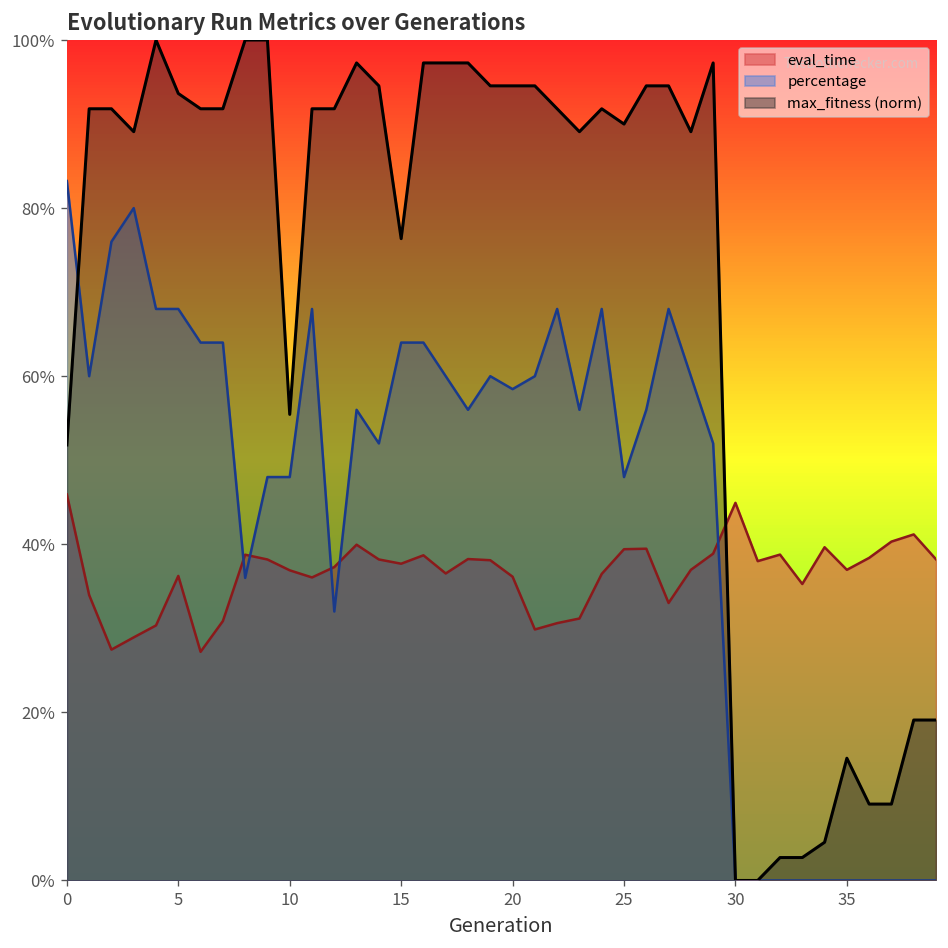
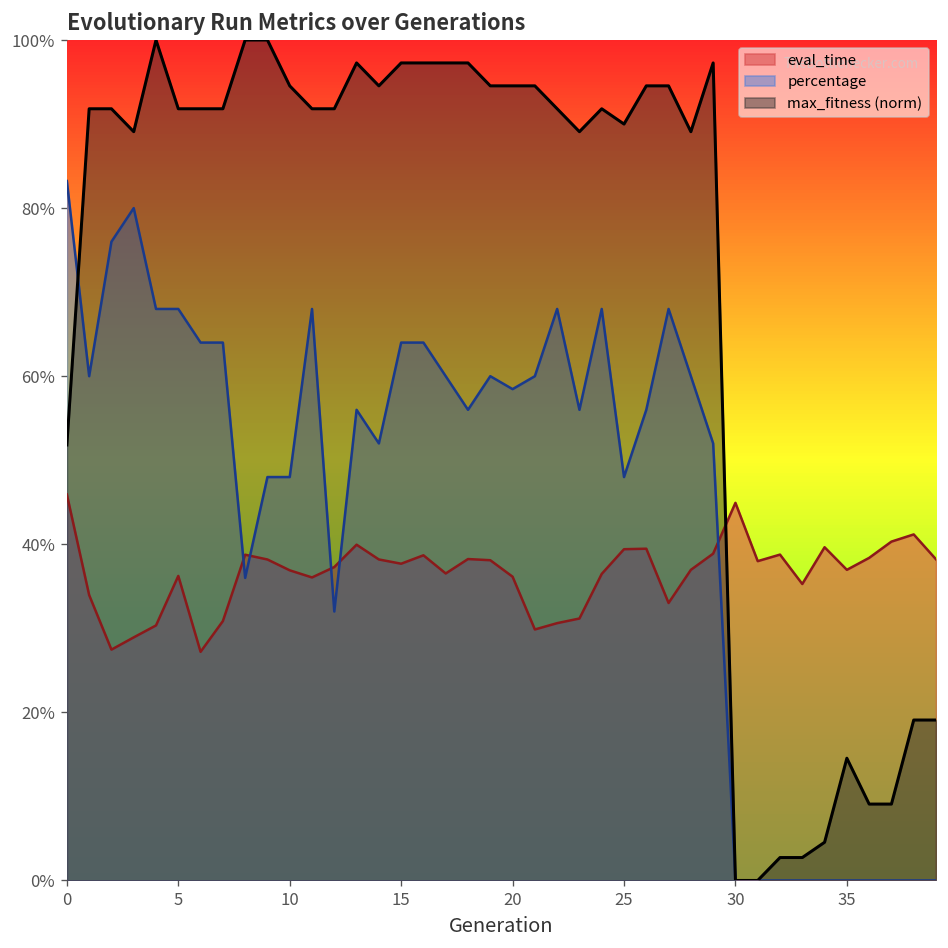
  {
    "eval_time": {
      "0": "46%",
      "5": "36%",
      "10": "37%",
      "15": "38%",
      "20": "36%",
      "25": "39%",
      "30": "45%",
      "35": "37%"
    },
    "percentage": {
      "0": "83%",
      "5": "68%",
      "10": "48%",
      "15": "64%",
      "20": "58%",
      "25": "48%",
      "35": "0%"
    },
    "max_fitness (norm)": {
      "0": "52%",
-     "5": "94%",
-     "10": "55%",
-     "15": "76%",
+     "5": "92%",
+     "10": "95%",
+     "15": "97%",
      "20": "95%",
      "25": "90%",
      "35": "15%"
    }
  }
